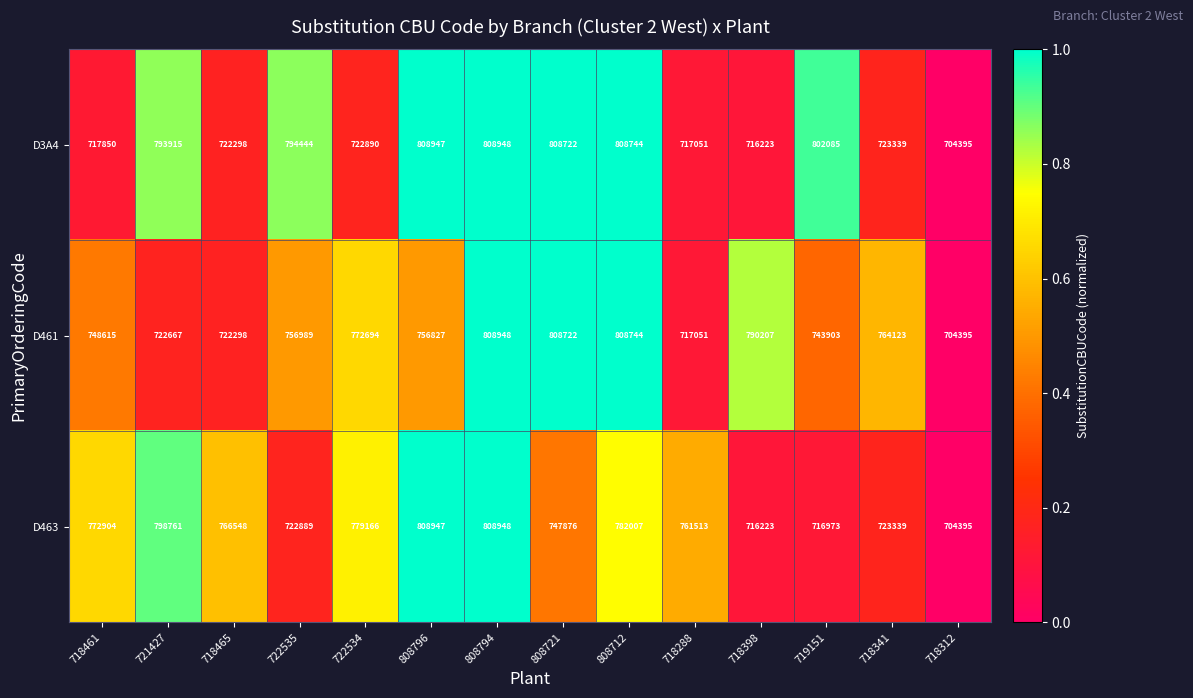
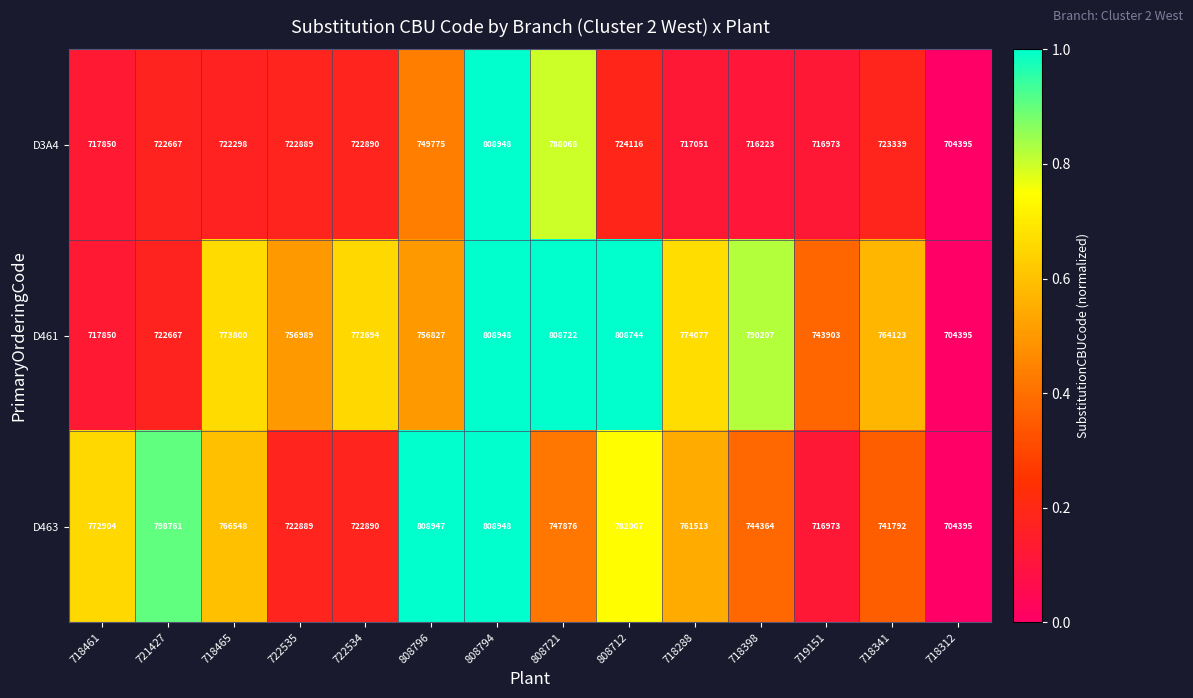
  {
    "D3A4": {
      "718461": 717850,
-     "721427": 793915,
+     "721427": 722667,
      "718465": 722298,
-     "722535": 794444,
+     "722535": 722889,
      "722534": 722890,
-     "808796": 808947,
+     "808796": 749775,
      "808794": 808948,
-     "808721": 808722,
-     "808712": 808744,
+     "808721": 788068,
+     "808712": 724116,
      "718288": 717051,
      "718398": 716223,
-     "719151": 802085,
+     "719151": 716973,
      "718341": 723339,
      "718312": 704395
    },
    "D461": {
-     "718461": 748615,
+     "718461": 717850,
      "721427": 722667,
-     "718465": 722298,
+     "718465": 773800,
      "722535": 756989,
      "722534": 772694,
      "808796": 756827,
      "808794": 808948,
      "808721": 808722,
      "808712": 808744,
-     "718288": 717051,
+     "718288": 774077,
      "718398": 790207,
      "719151": 743903,
      "718341": 764123,
      "718312": 704395
    },
    "D463": {
      "718461": 772904,
      "721427": 798761,
      "718465": 766548,
      "722535": 722889,
-     "722534": 779166,
+     "722534": 722890,
      "808796": 808947,
      "808794": 808948,
      "808721": 747876,
      "808712": 782007,
      "718288": 761513,
-     "718398": 716223,
+     "718398": 744364,
      "719151": 716973,
-     "718341": 723339,
+     "718341": 741792,
      "718312": 704395
    }
  }
